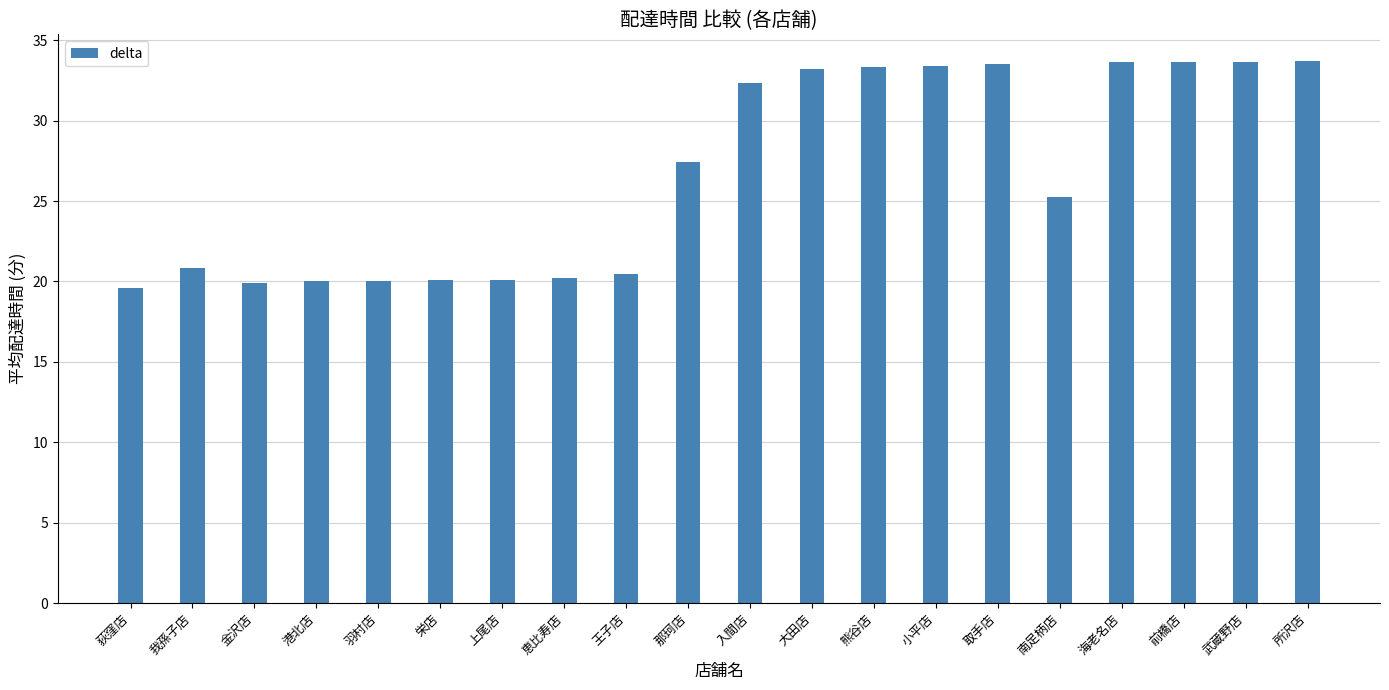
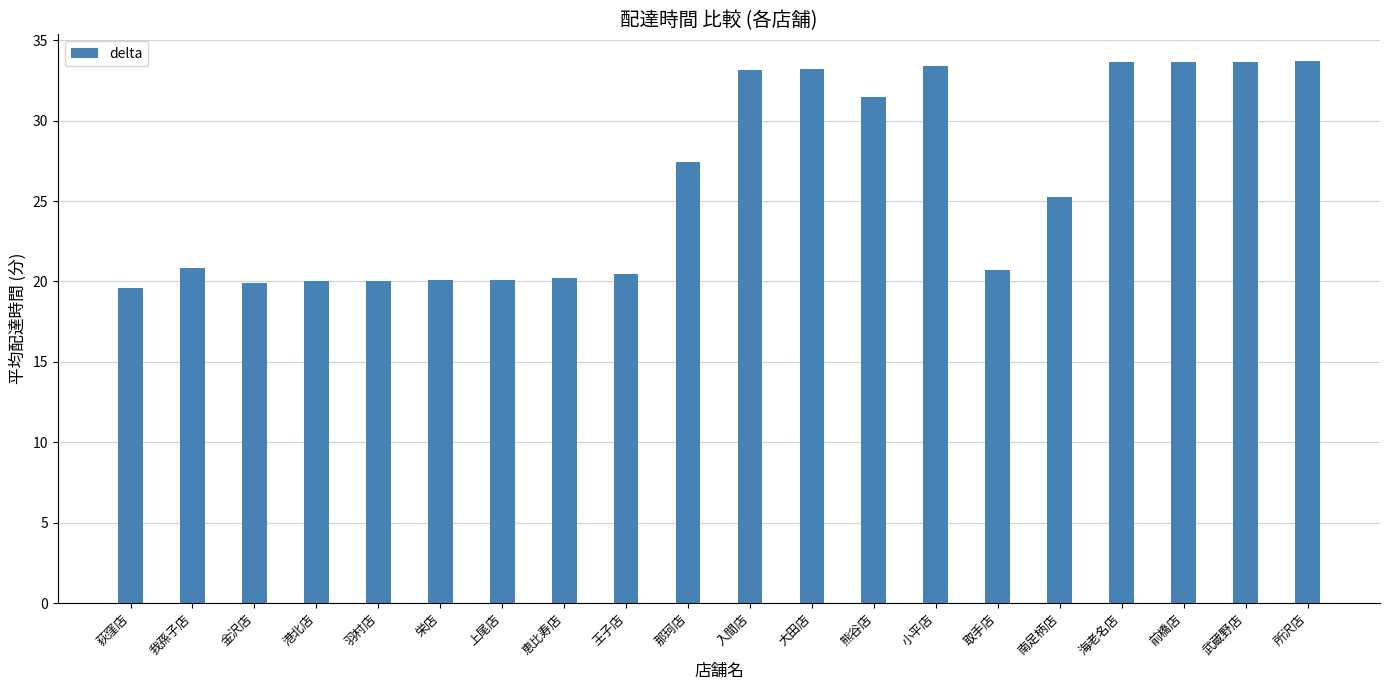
  {
    "荻窪店": 19.6,
    "我孫子店": 20.8,
    "金沢店": 19.9,
    "港北店": 20.0,
    "羽村店": 20.1,
    "栄店": 20.1,
    "上尾店": 20.1,
    "恵比寿店": 20.2,
    "王子店": 20.4,
    "那珂店": 27.4,
-   "入間店": 32.3,
+   "入間店": 33.2,
    "大田店": 33.2,
-   "熊谷店": 33.3,
+   "熊谷店": 31.4,
    "小平店": 33.4,
-   "取手店": 33.5,
+   "取手店": 20.7,
    "南足柄店": 25.3,
    "海老名店": 33.6,
    "前橋店": 33.7,
    "武蔵野店": 33.7,
    "所沢店": 33.7
  }
